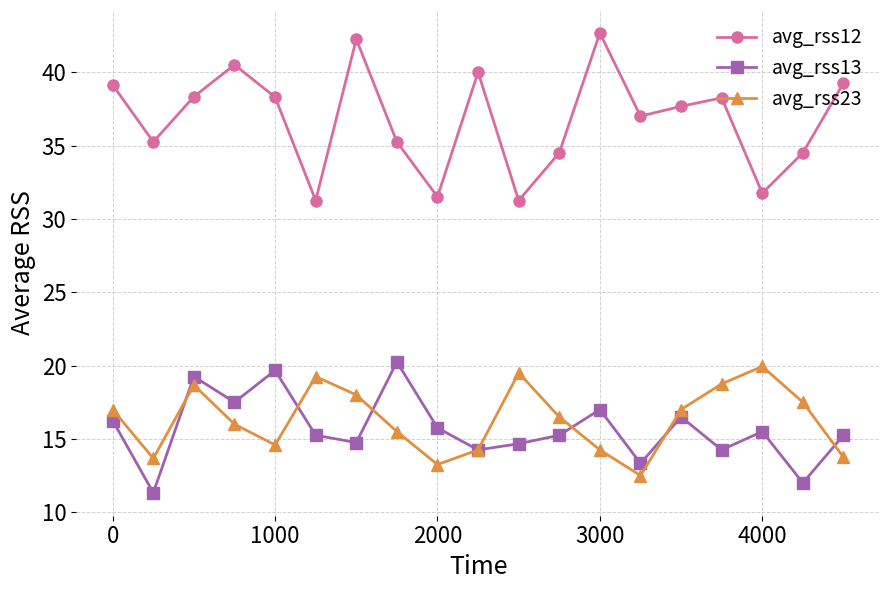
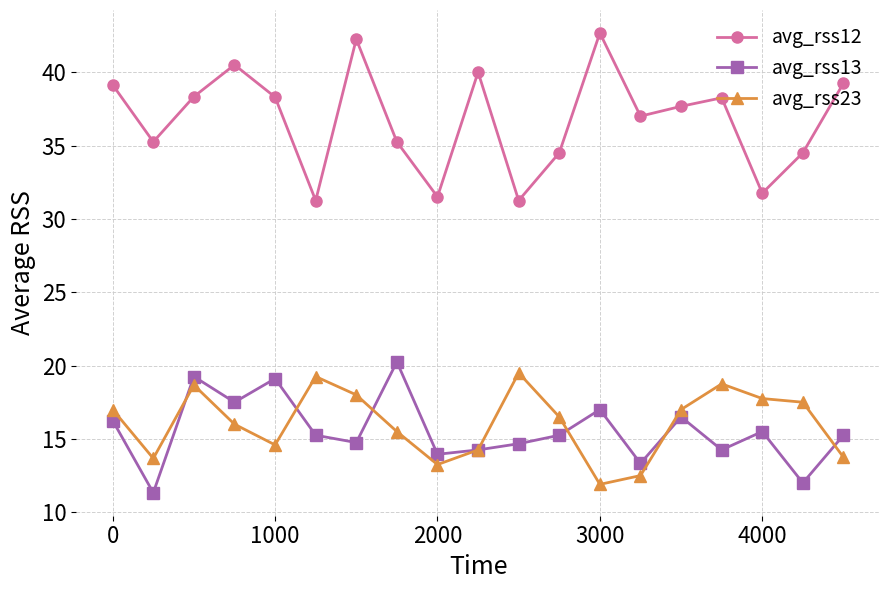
  {
    "avg_rss12": {
      "0": 39.1,
      "1000": 38.3,
      "2000": 31.5,
      "3000": 42.7,
      "4000": 31.8
    },
    "avg_rss13": {
      "0": 16.3,
-     "1000": 19.7,
-     "2000": 15.8,
+     "1000": 19.1,
+     "2000": 14.0,
      "3000": 17.0,
      "4000": 15.5
    },
    "avg_rss23": {
      "0": 17.0,
      "1000": 14.6,
      "2000": 13.3,
-     "3000": 14.3,
-     "4000": 19.9
+     "3000": 11.9,
+     "4000": 17.8
    }
  }
